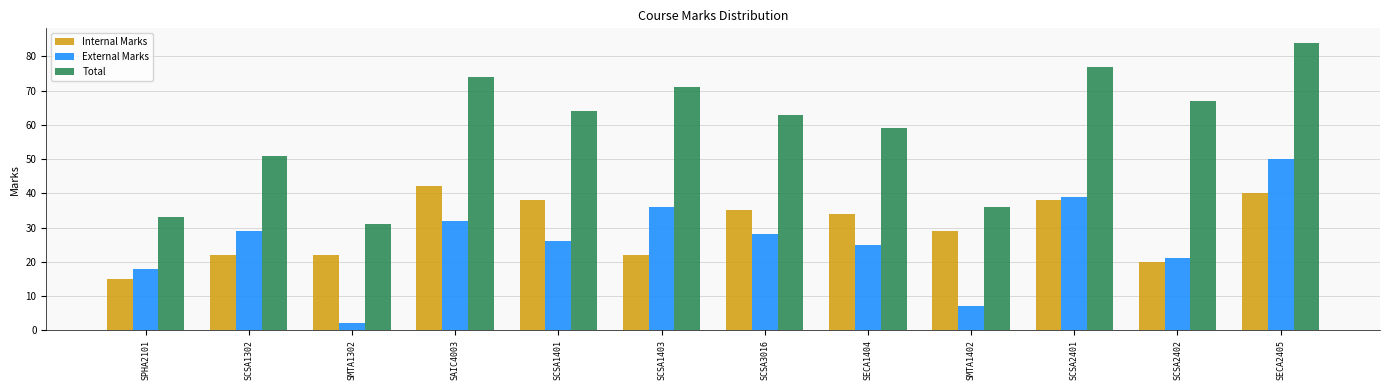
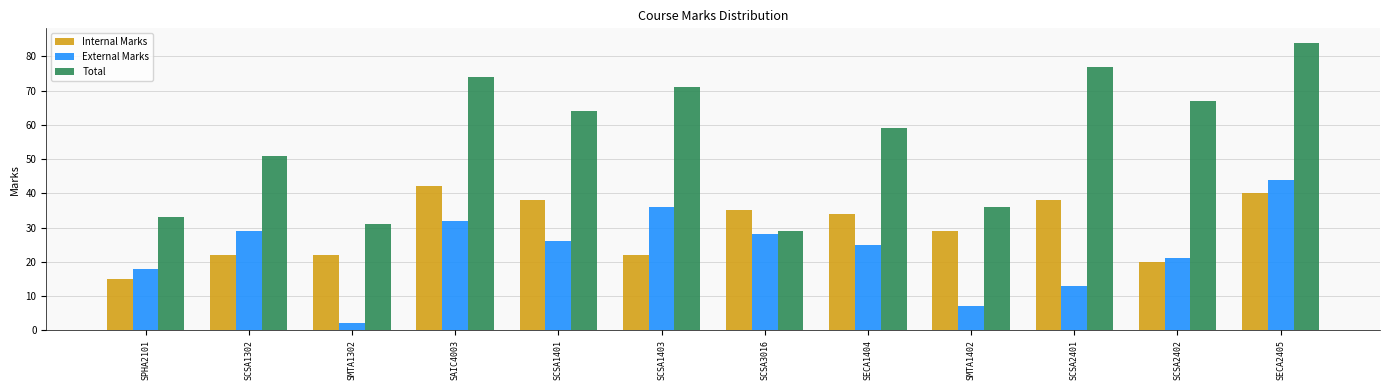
  {
    "Internal Marks": {
      "SPHA2101": 15,
      "SCSA1302": 22,
      "SMTA1302": 22,
      "SAIC4003": 42,
      "SCSA1401": 38,
      "SCSA1403": 22,
      "SCSA3016": 35,
      "SECA1404": 34,
      "SMTA1402": 29,
      "SCSA2401": 38,
      "SCSA2402": 20,
      "SECA2405": 40
    },
    "External Marks": {
      "SPHA2101": 18,
      "SCSA1302": 29,
      "SMTA1302": 2,
      "SAIC4003": 32,
      "SCSA1401": 26,
      "SCSA1403": 36,
      "SCSA3016": 28,
      "SECA1404": 25,
      "SMTA1402": 7,
-     "SCSA2401": 39,
+     "SCSA2401": 13,
      "SCSA2402": 21,
-     "SECA2405": 50
+     "SECA2405": 44
    },
    "Total": {
      "SPHA2101": 33,
      "SCSA1302": 51,
      "SMTA1302": 31,
      "SAIC4003": 74,
      "SCSA1401": 64,
      "SCSA1403": 71,
-     "SCSA3016": 63,
+     "SCSA3016": 29,
      "SECA1404": 59,
      "SMTA1402": 36,
      "SCSA2401": 77,
      "SCSA2402": 67,
      "SECA2405": 84
    }
  }
